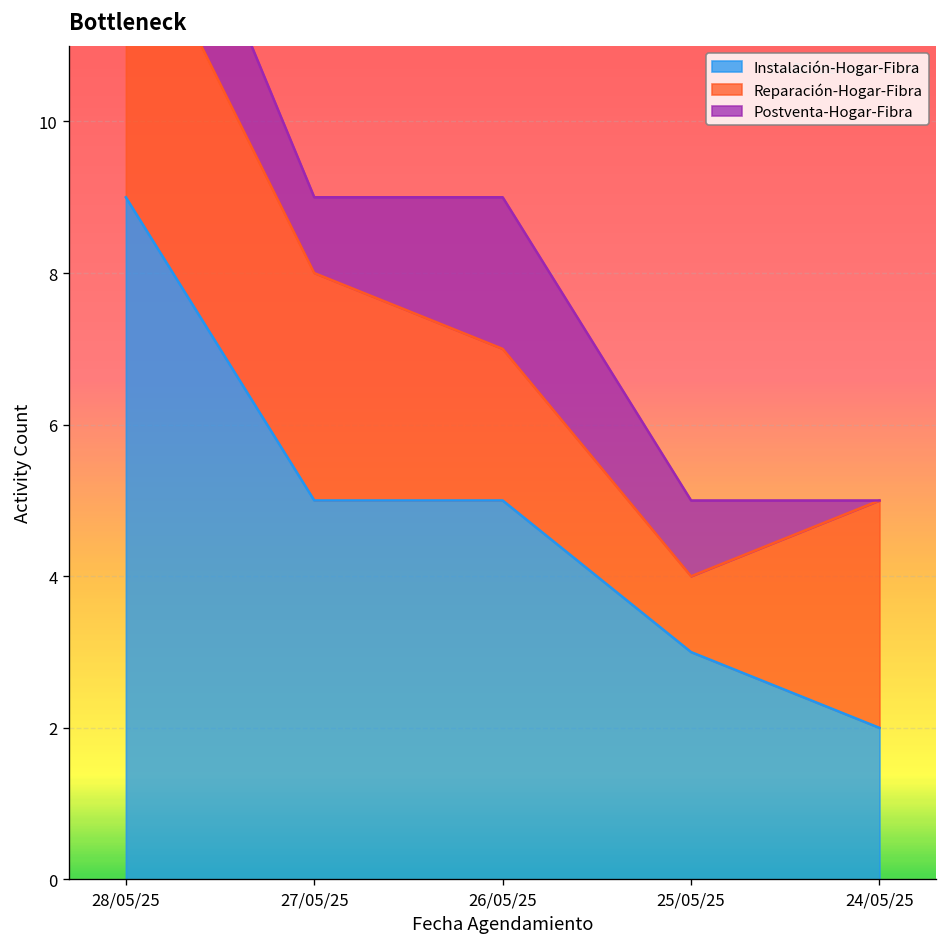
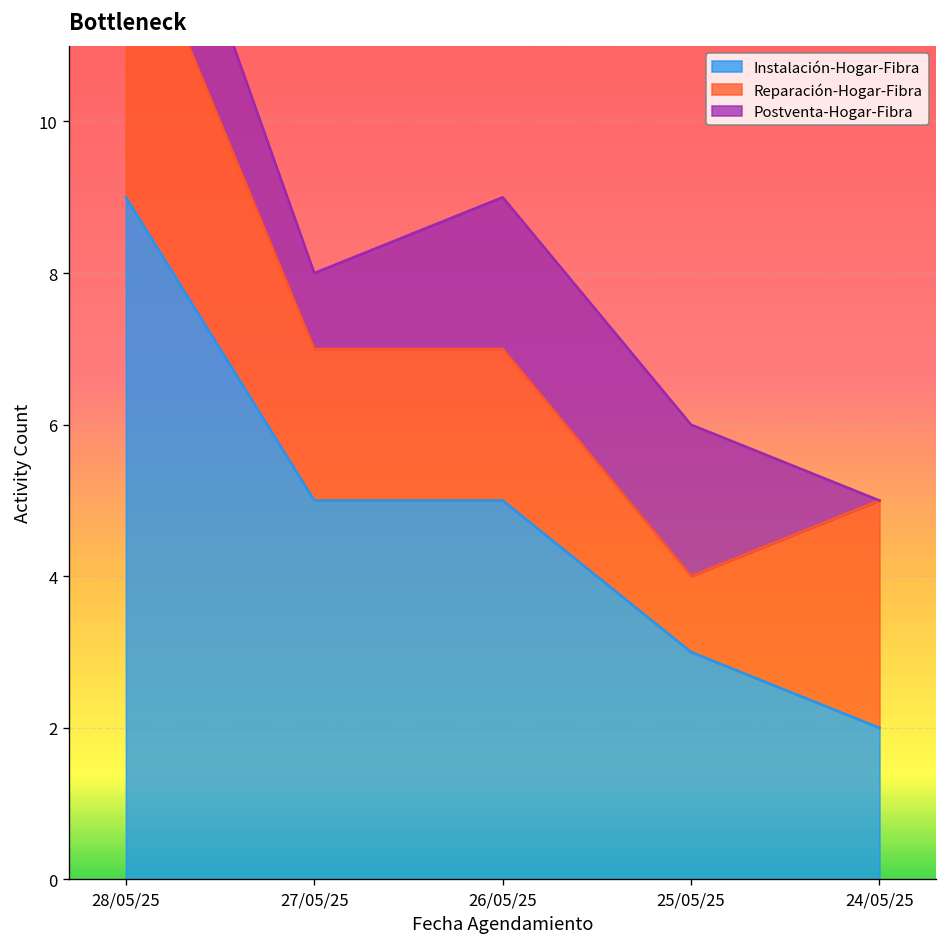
  {
    "Instalación-Hogar-Fibra": {
      "28/05/25": 9,
      "27/05/25": 5,
      "26/05/25": 5,
      "25/05/25": 3,
      "24/05/25": 2
    },
    "Reparación-Hogar-Fibra": {
-     "27/05/25": 3,
+     "27/05/25": 2,
      "26/05/25": 2,
      "25/05/25": 1
    },
    "Postventa-Hogar-Fibra": {
      "27/05/25": 1,
      "26/05/25": 2,
-     "25/05/25": 1
+     "25/05/25": 2
    }
  }
